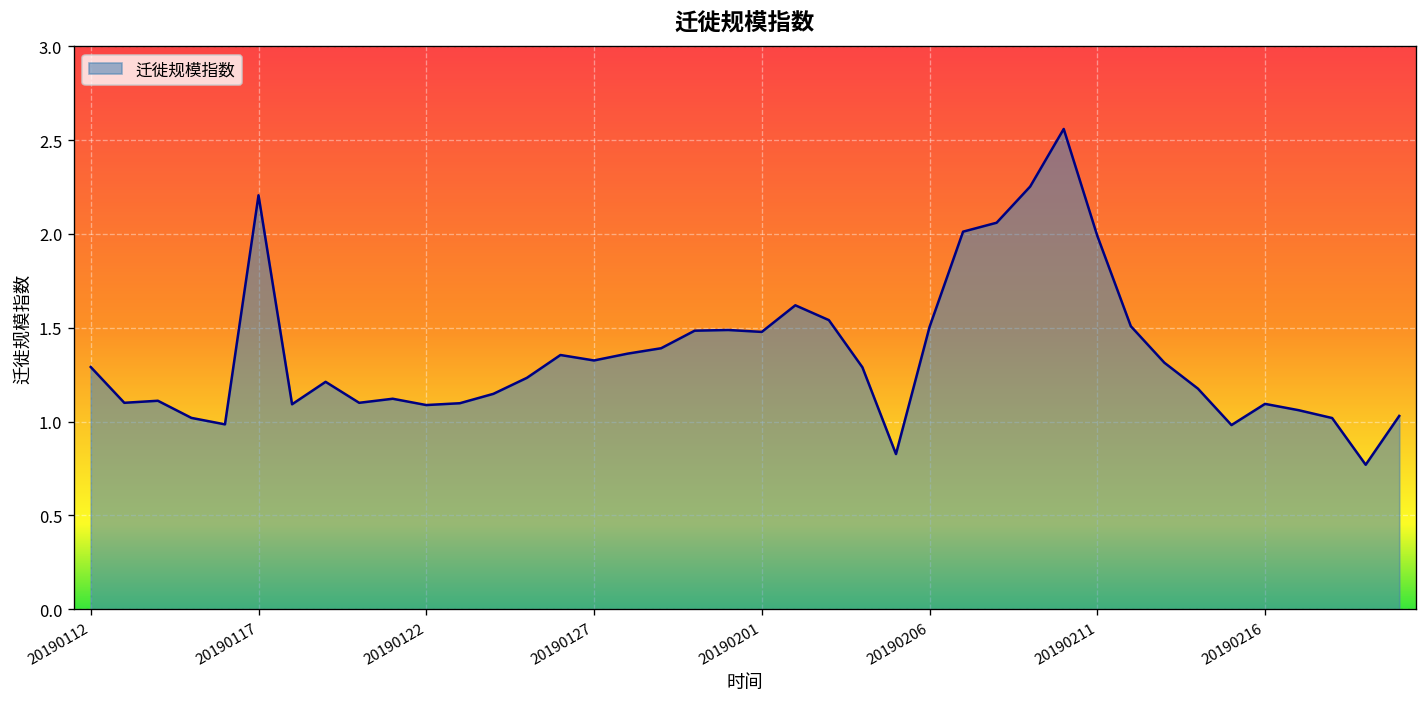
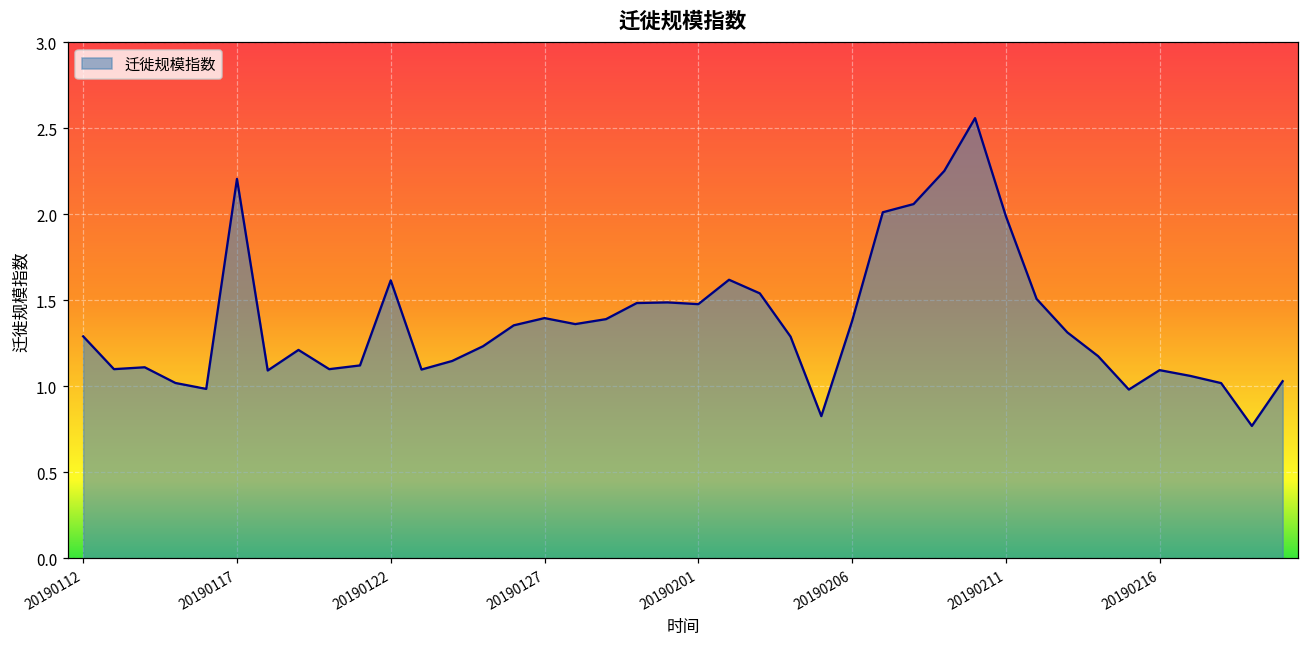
  {
    "20190112": 1.29,
    "20190117": 2.21,
-   "20190122": 1.09,
-   "20190127": 1.33,
+   "20190122": 1.62,
+   "20190127": 1.40,
    "20190201": 1.48,
-   "20190206": 1.50,
+   "20190206": 1.38,
    "20190211": 1.99,
    "20190216": 1.09
  }
